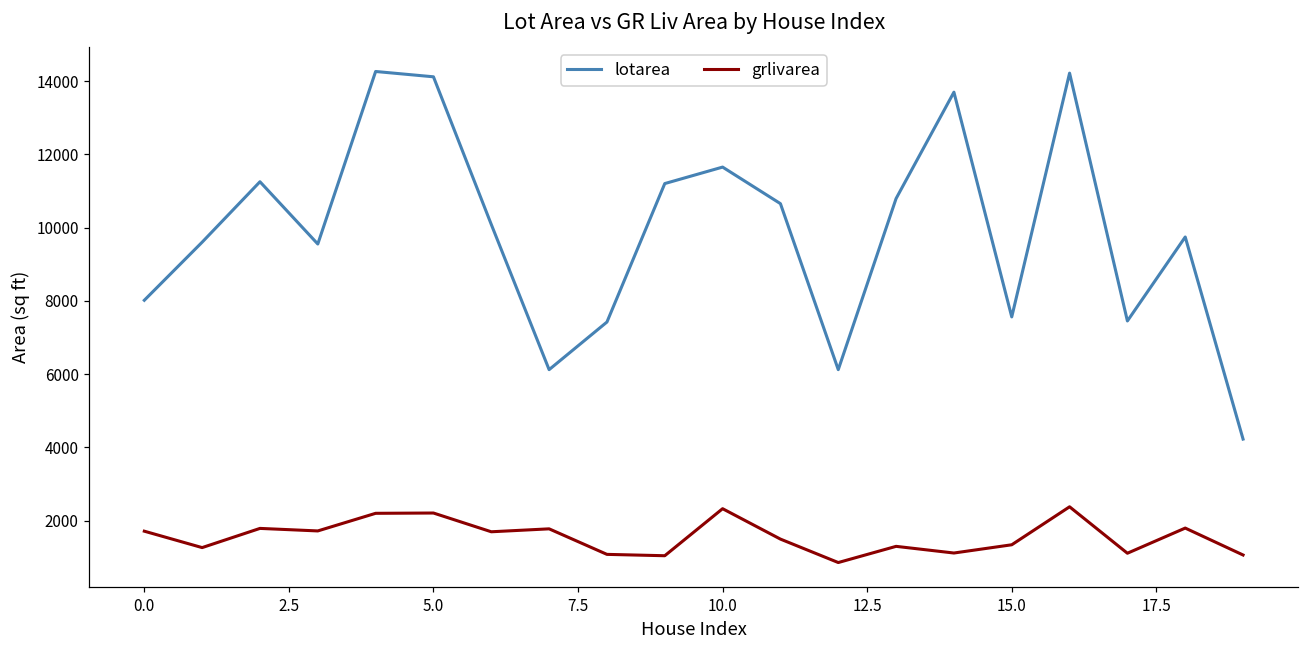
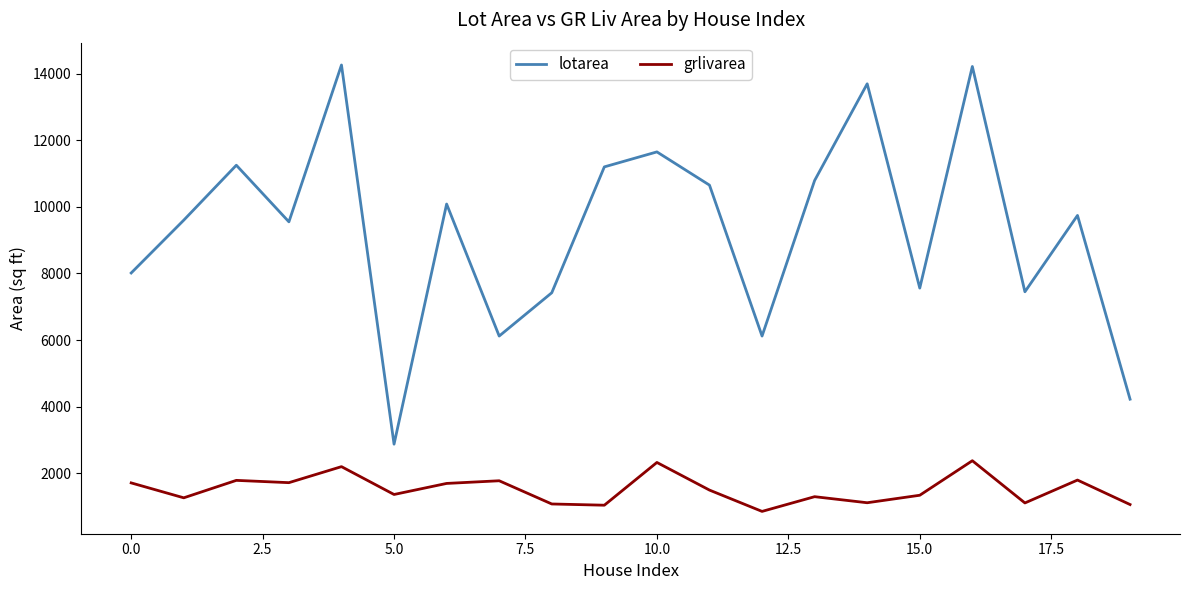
  {
    "lotarea": {
      "0.0": 8000,
-     "5.0": 14100,
+     "5.0": 2900,
      "10.0": 11700,
      "15.0": 7600
    },
    "grlivarea": {
      "0.0": 1700,
-     "5.0": 2200,
+     "5.0": 1400,
      "10.0": 2300,
      "15.0": 1300
    }
  }
